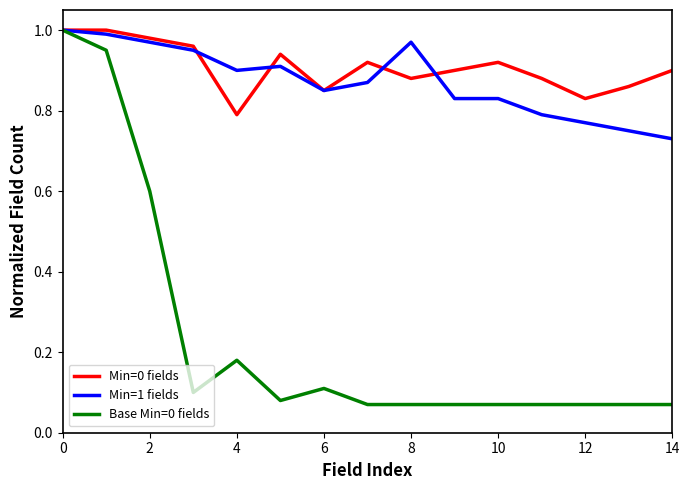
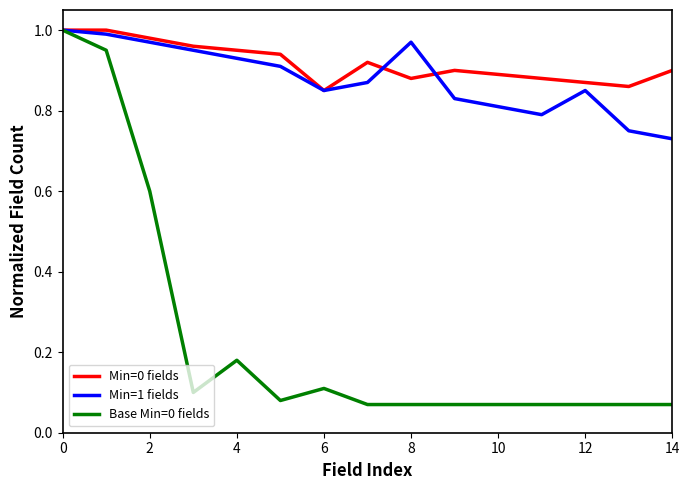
  {
    "Min=0 fields": {
      "2": 0.98,
-     "4": 0.79,
+     "4": 0.95,
      "8": 0.88,
-     "10": 0.92,
-     "12": 0.83,
+     "10": 0.89,
+     "12": 0.87,
      "14": 0.90
    },
    "Min=1 fields": {
      "2": 0.97,
-     "4": 0.90,
+     "4": 0.93,
      "8": 0.97,
-     "10": 0.83,
-     "12": 0.77,
+     "10": 0.81,
+     "12": 0.85,
      "14": 0.73
    },
    "Base Min=0 fields": {
      "2": 0.60,
      "4": 0.18,
      "6": 0.11,
      "8": 0.07,
      "10": 0.07,
      "12": 0.07,
      "14": 0.07
    }
  }
